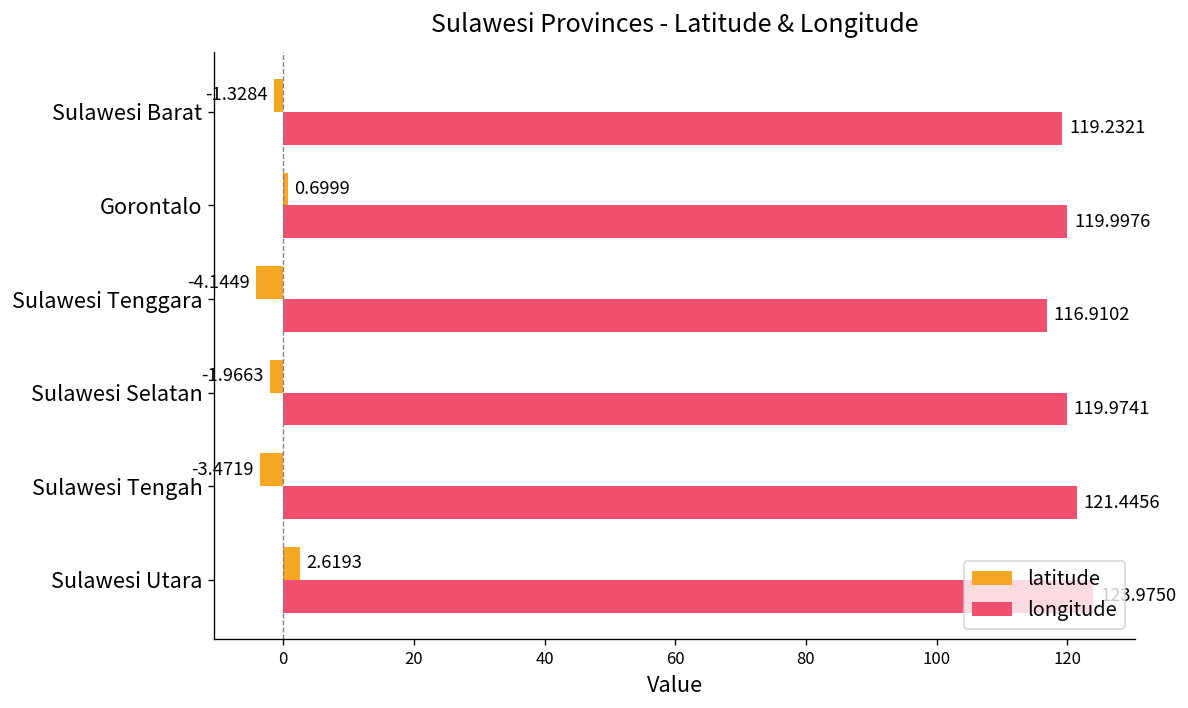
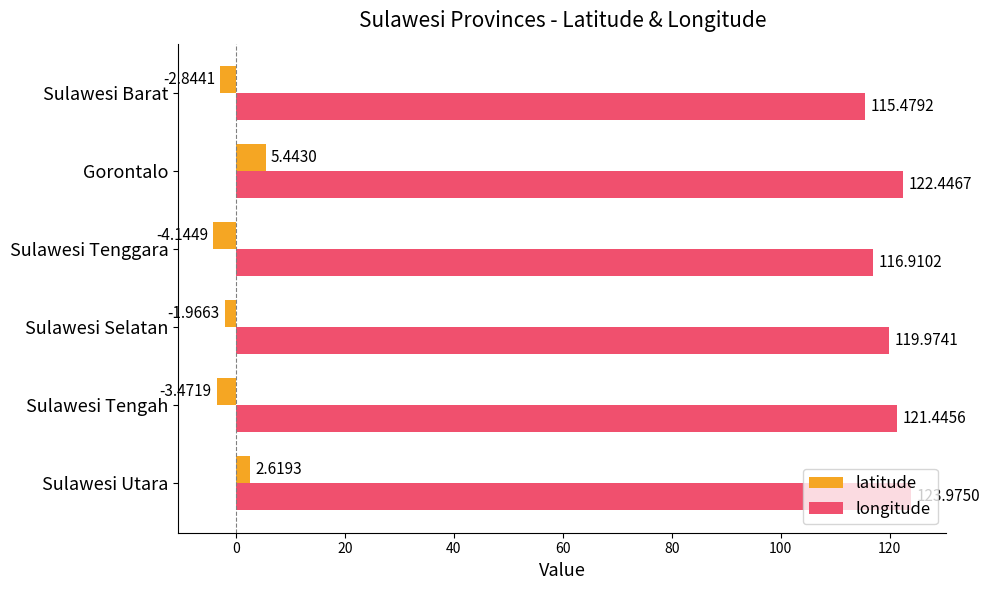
  {
    "latitude": {
-     "Sulawesi Barat": -1.3284,
-     "Gorontalo": 0.6999,
+     "Sulawesi Barat": -2.8441,
+     "Gorontalo": 5.4430,
      "Sulawesi Tenggara": -4.1449,
      "Sulawesi Selatan": -1.9663,
      "Sulawesi Tengah": -3.4719,
      "Sulawesi Utara": 2.6193
    },
    "longitude": {
-     "Sulawesi Barat": 119.2321,
-     "Gorontalo": 119.9976,
+     "Sulawesi Barat": 115.4792,
+     "Gorontalo": 122.4467,
      "Sulawesi Tenggara": 116.9102,
      "Sulawesi Selatan": 119.9741,
      "Sulawesi Tengah": 121.4456
    }
  }
